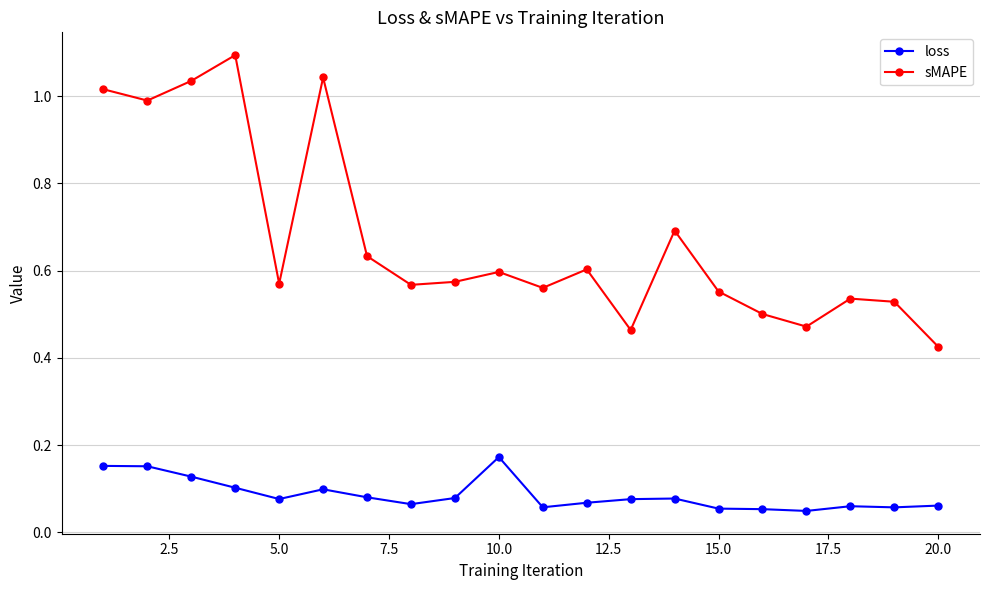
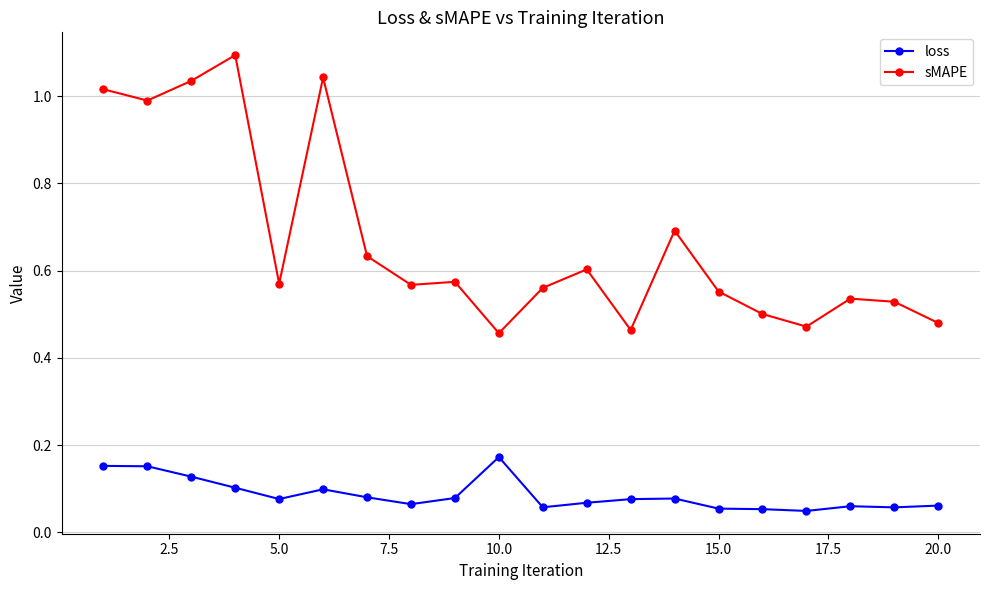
  {
    "loss": {
      "5.0": 0.08,
      "10.0": 0.17,
      "15.0": 0.05,
      "20.0": 0.06
    },
    "sMAPE": {
      "5.0": 0.57,
-     "10.0": 0.60,
+     "10.0": 0.46,
      "15.0": 0.55,
-     "20.0": 0.43
+     "20.0": 0.48
    }
  }
